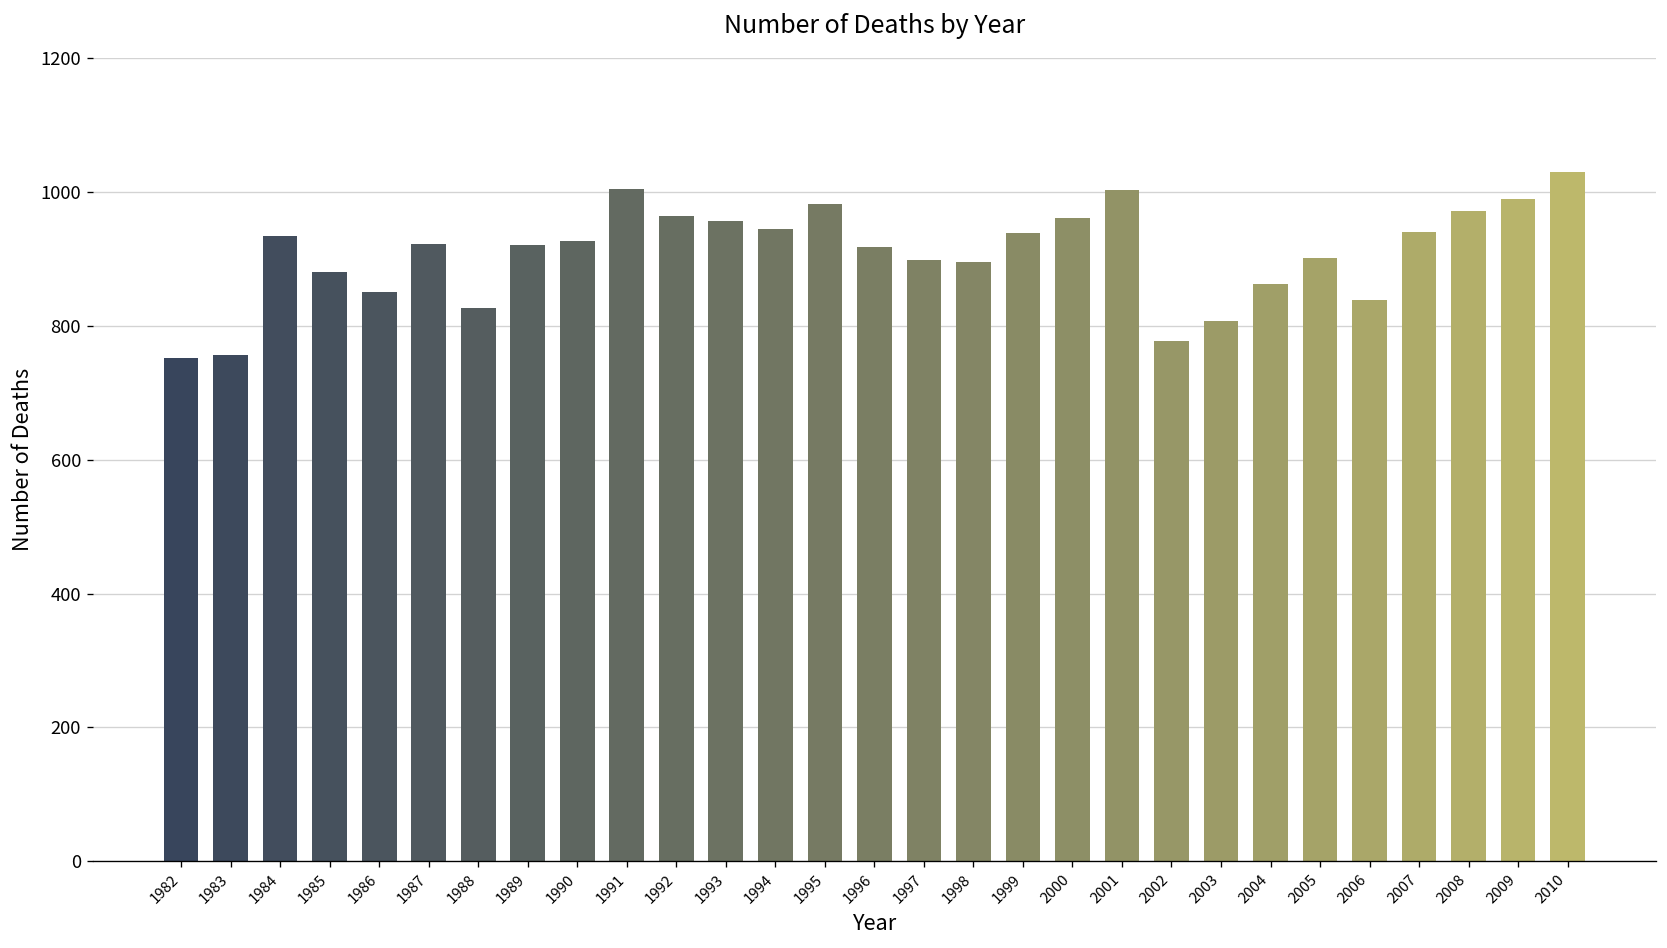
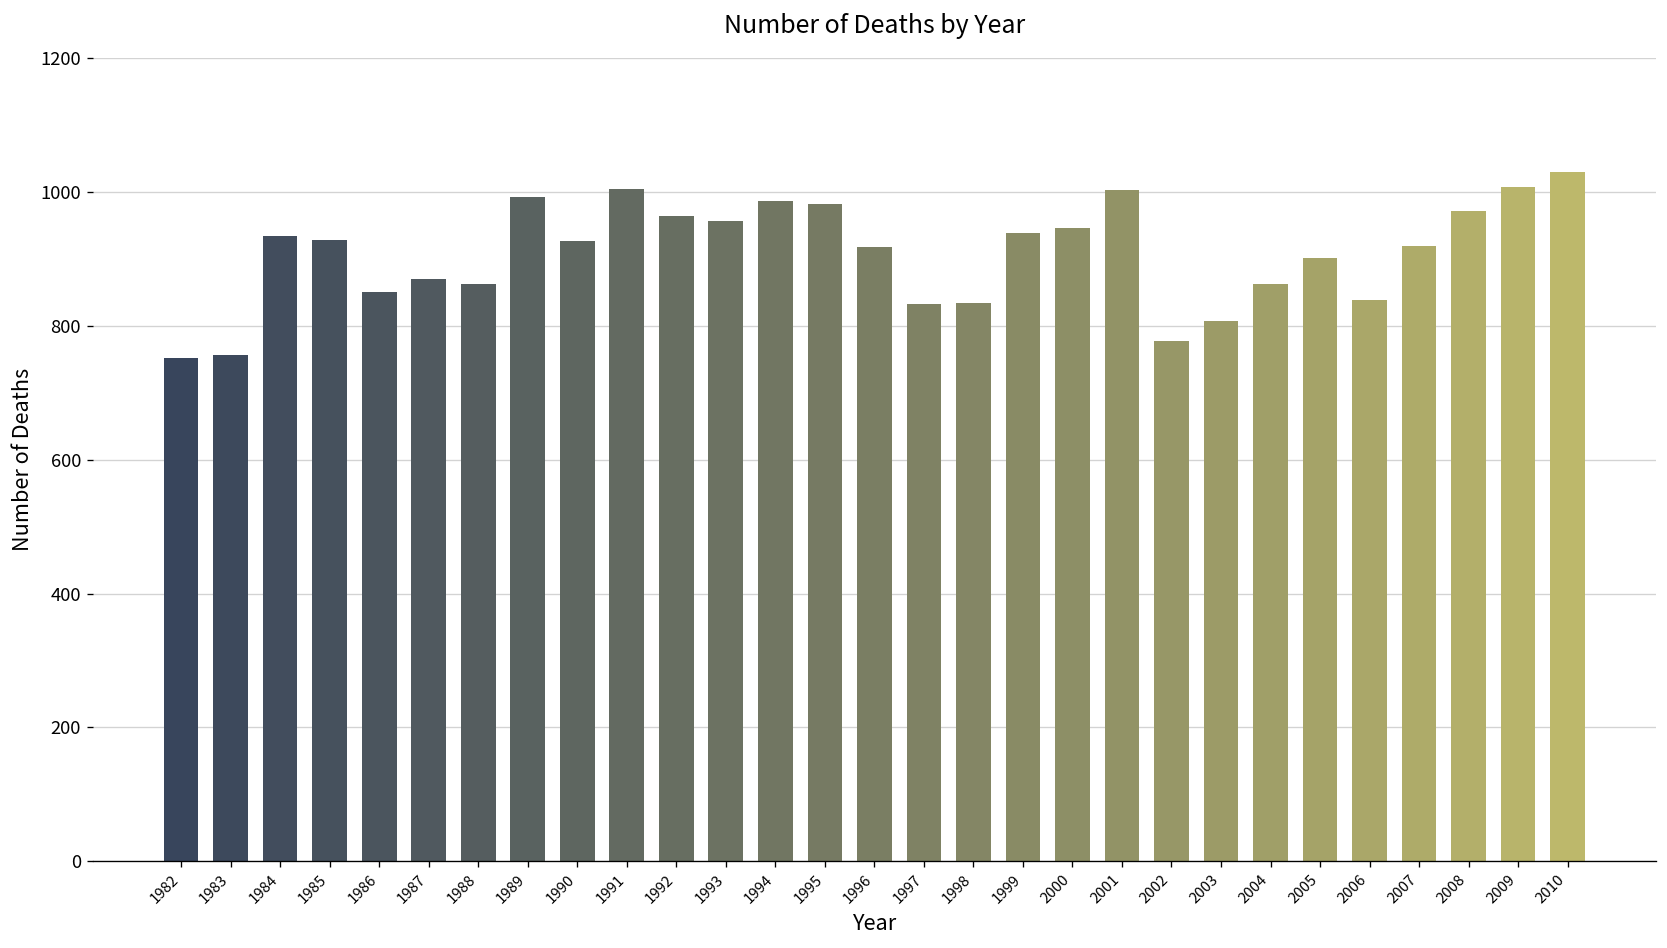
  {
    "1982": 750,
    "1983": 760,
    "1984": 940,
-   "1985": 880,
+   "1985": 930,
    "1986": 850,
-   "1987": 920,
-   "1988": 830,
-   "1989": 920,
+   "1987": 870,
+   "1988": 860,
+   "1989": 990,
    "1990": 930,
    "1991": 1000,
    "1992": 960,
    "1993": 960,
-   "1994": 950,
+   "1994": 990,
    "1995": 980,
    "1996": 920,
-   "1997": 900,
-   "1998": 900,
+   "1997": 830,
+   "1998": 830,
    "1999": 940,
-   "2000": 960,
+   "2000": 950,
    "2001": 1000,
    "2002": 780,
    "2003": 810,
    "2004": 860,
    "2005": 900,
    "2006": 840,
-   "2007": 940,
+   "2007": 920,
    "2008": 970,
-   "2009": 990,
+   "2009": 1010,
    "2010": 1030
  }
